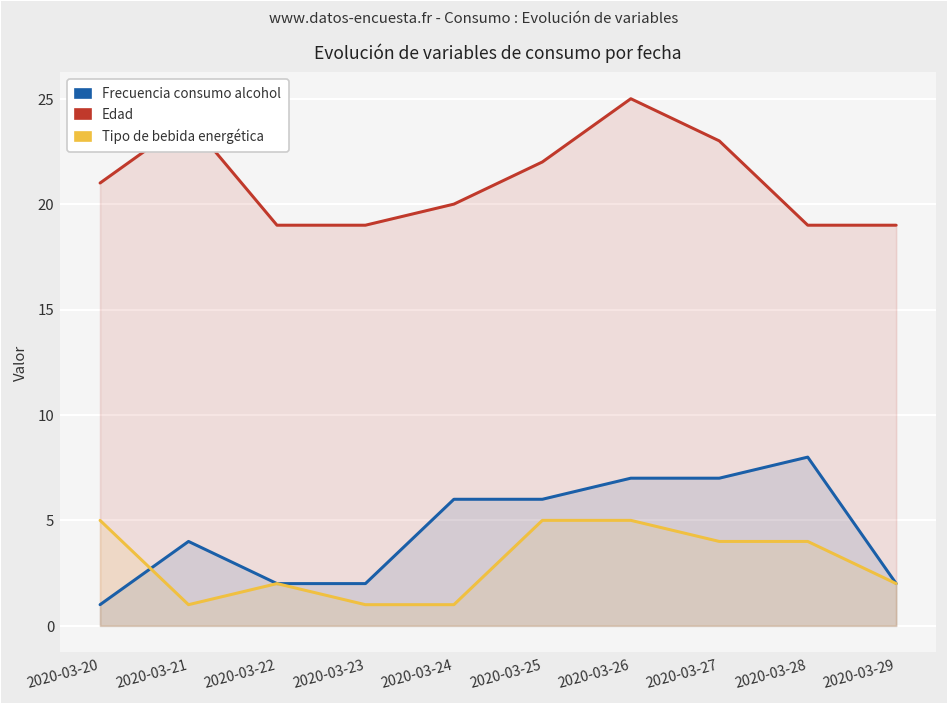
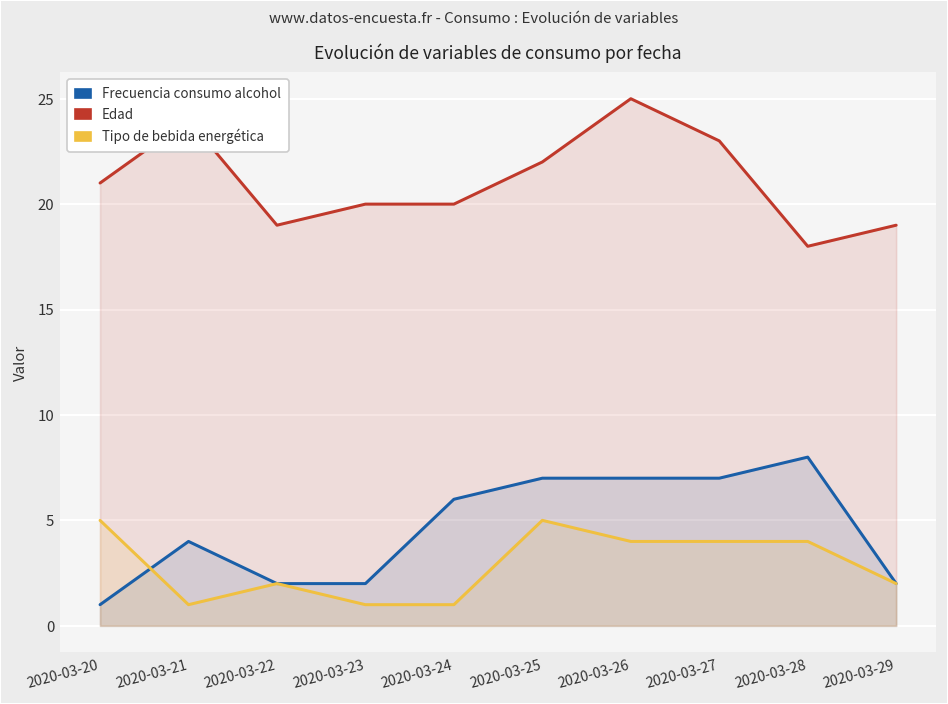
  {
    "Frecuencia consumo alcohol": {
      "2020-03-20": 1,
      "2020-03-21": 4,
      "2020-03-23": 2,
      "2020-03-24": 6,
-     "2020-03-25": 6,
+     "2020-03-25": 7,
      "2020-03-26": 7,
      "2020-03-27": 7,
      "2020-03-28": 8
    },
    "Edad": {
      "2020-03-20": 21,
      "2020-03-22": 19,
-     "2020-03-23": 19,
+     "2020-03-23": 20,
      "2020-03-24": 20,
      "2020-03-25": 22,
      "2020-03-26": 25,
      "2020-03-27": 23,
-     "2020-03-28": 19,
+     "2020-03-28": 18,
      "2020-03-29": 19
    },
    "Tipo de bebida energética": {
      "2020-03-20": 5,
      "2020-03-21": 1,
      "2020-03-23": 1,
      "2020-03-24": 1,
      "2020-03-25": 5,
-     "2020-03-26": 5,
+     "2020-03-26": 4,
      "2020-03-27": 4,
      "2020-03-28": 4
    }
  }
